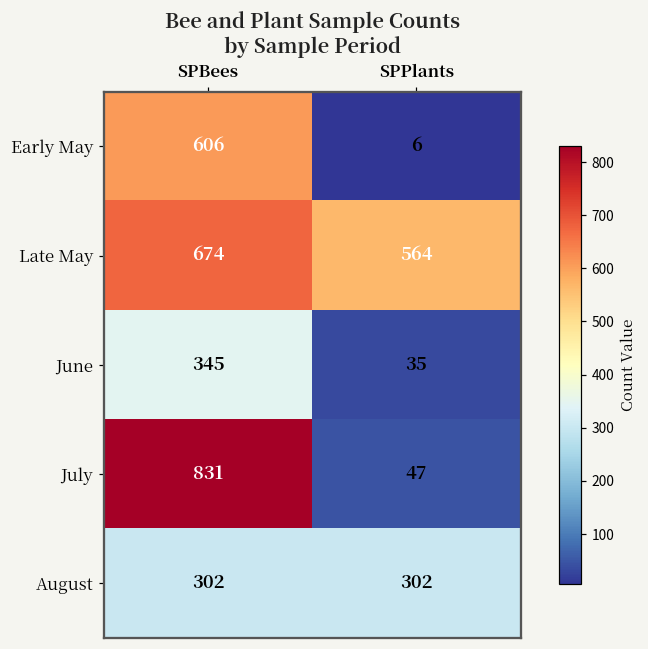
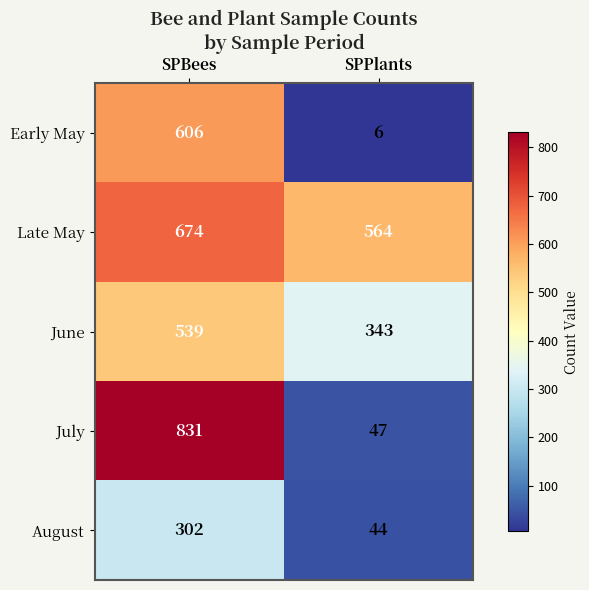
  {
    "Early May": {
      "SPBees": 606,
      "SPPlants": 6
    },
    "Late May": {
      "SPBees": 674,
      "SPPlants": 564
    },
    "June": {
-     "SPBees": 345,
-     "SPPlants": 35
+     "SPBees": 539,
+     "SPPlants": 343
    },
    "July": {
      "SPBees": 831,
      "SPPlants": 47
    },
    "August": {
      "SPBees": 302,
-     "SPPlants": 302
+     "SPPlants": 44
    }
  }
